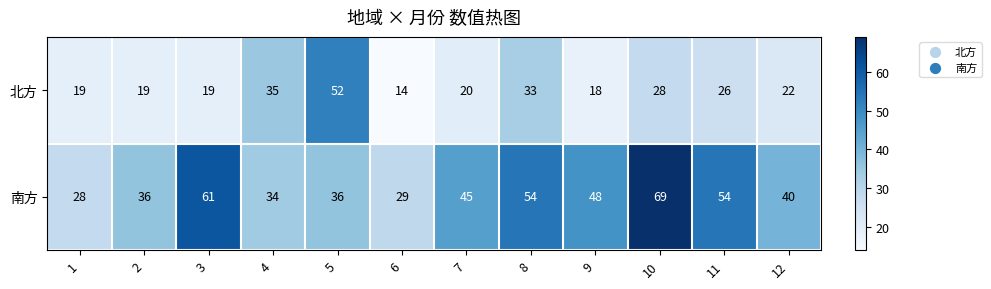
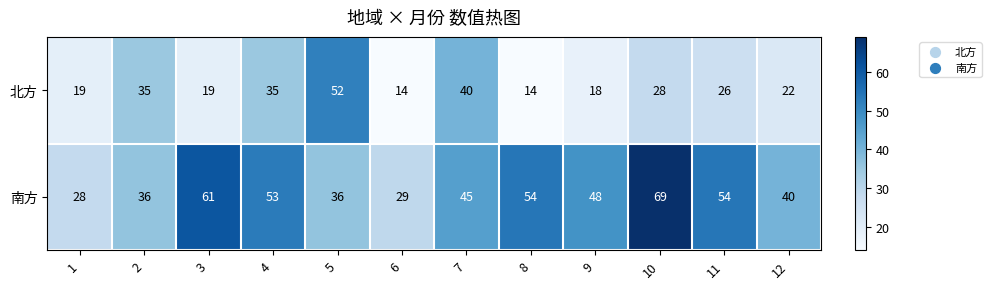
  {
    "北方": {
      "1": 19,
-     "2": 19,
+     "2": 35,
      "3": 19,
      "4": 35,
      "5": 52,
      "6": 14,
-     "7": 20,
-     "8": 33,
+     "7": 40,
+     "8": 14,
      "9": 18,
      "10": 28,
      "11": 26,
      "12": 22
    },
    "南方": {
      "1": 28,
      "2": 36,
      "3": 61,
-     "4": 34,
+     "4": 53,
      "5": 36,
      "6": 29,
      "7": 45,
      "8": 54,
      "9": 48,
      "10": 69,
      "11": 54,
      "12": 40
    }
  }
